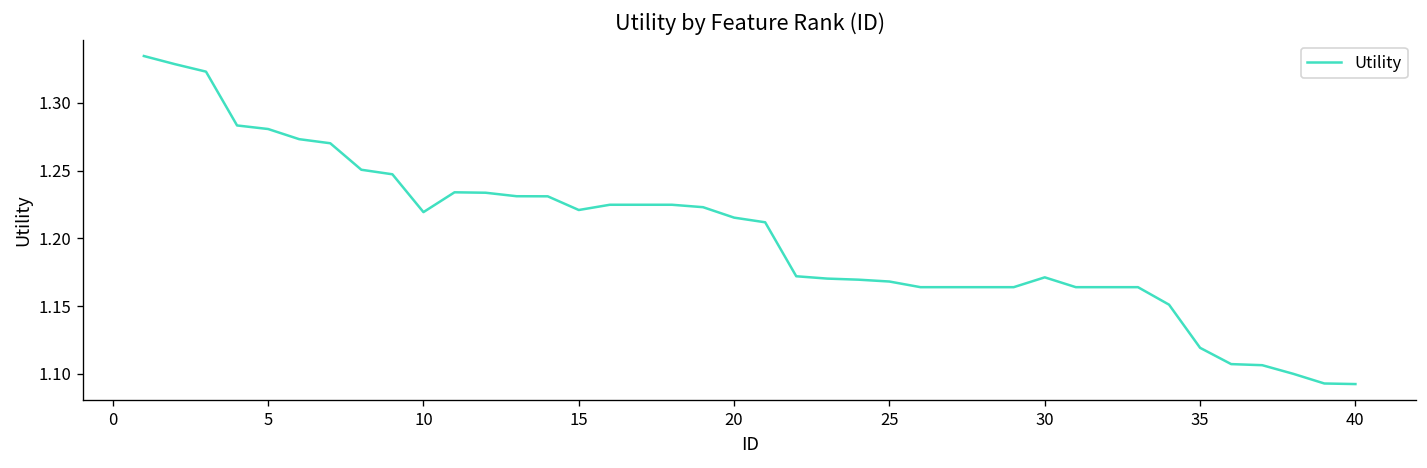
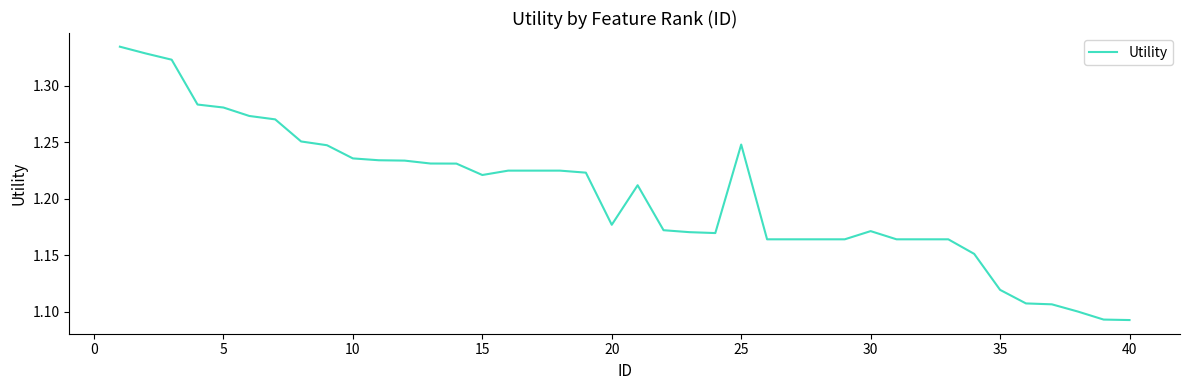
  {
    "5": 1.281,
-   "10": 1.219,
+   "10": 1.236,
    "15": 1.221,
-   "20": 1.215,
-   "25": 1.168,
+   "20": 1.177,
+   "25": 1.248,
    "30": 1.171,
    "35": 1.119,
    "40": 1.093
  }
